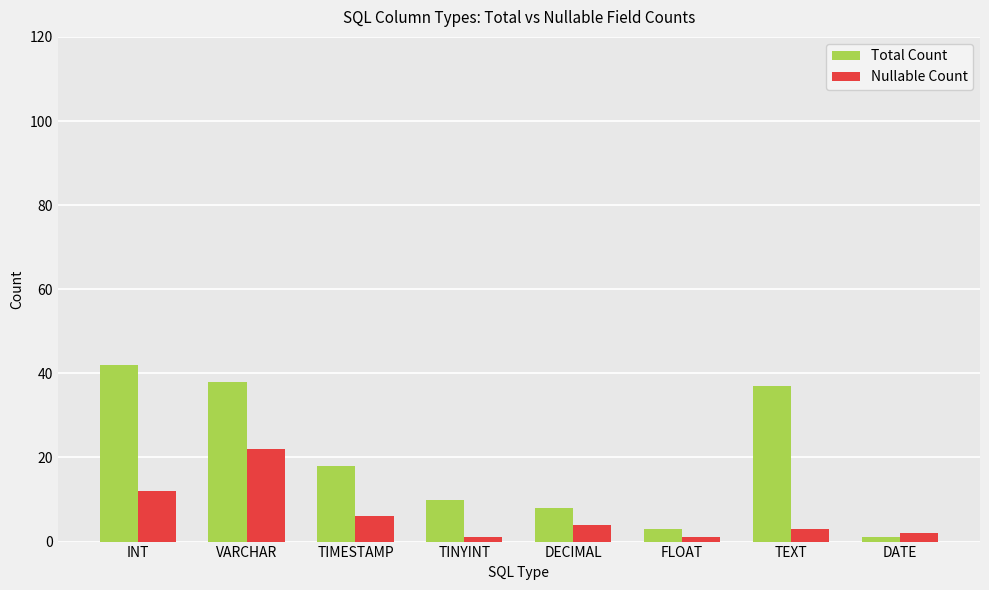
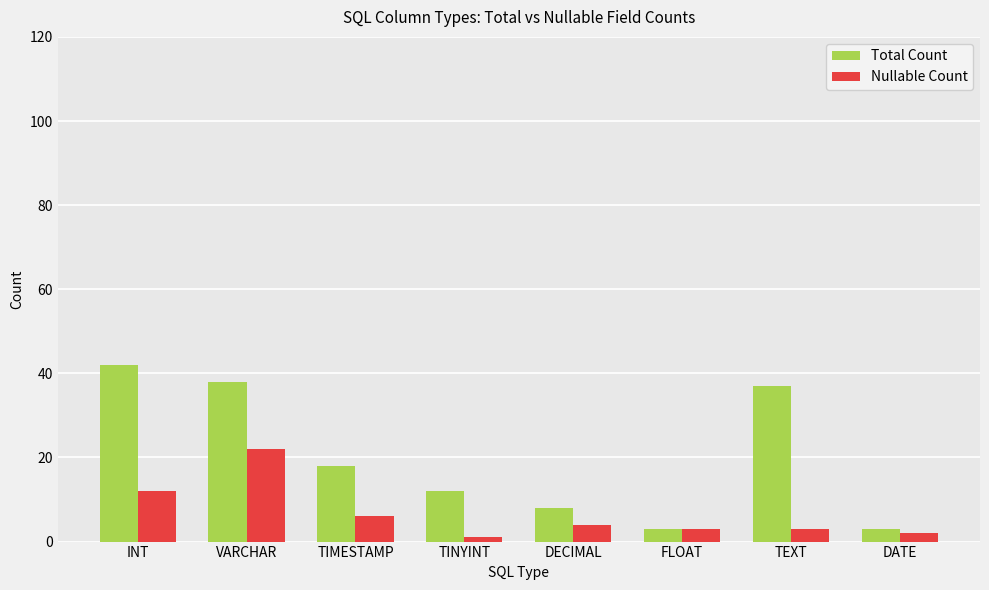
  {
    "Total Count": {
      "INT": 42,
      "VARCHAR": 38,
      "TIMESTAMP": 18,
-     "TINYINT": 10,
+     "TINYINT": 12,
      "DECIMAL": 8,
      "FLOAT": 3,
      "TEXT": 37,
-     "DATE": 1
+     "DATE": 3
    },
    "Nullable Count": {
      "INT": 12,
      "VARCHAR": 22,
      "TIMESTAMP": 6,
      "TINYINT": 1,
      "DECIMAL": 4,
-     "FLOAT": 1,
+     "FLOAT": 3,
      "TEXT": 3,
      "DATE": 2
    }
  }
